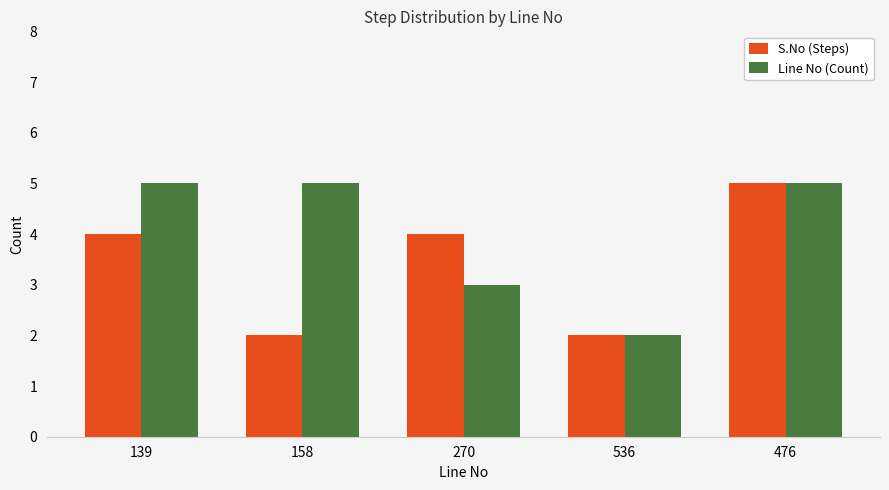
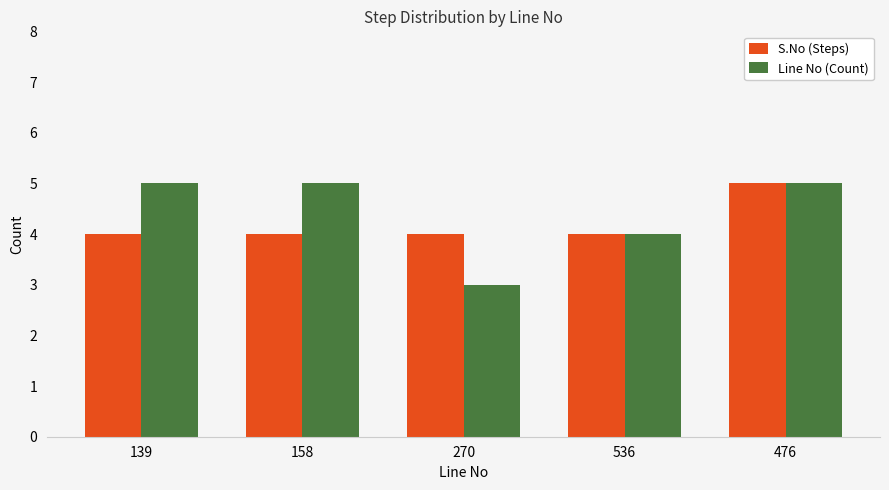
  {
    "S.No (Steps)": {
      "139": 4,
-     "158": 2,
+     "158": 4,
      "270": 4,
-     "536": 2,
+     "536": 4,
      "476": 5
    },
    "Line No (Count)": {
      "139": 5,
      "158": 5,
      "270": 3,
-     "536": 2,
+     "536": 4,
      "476": 5
    }
  }
